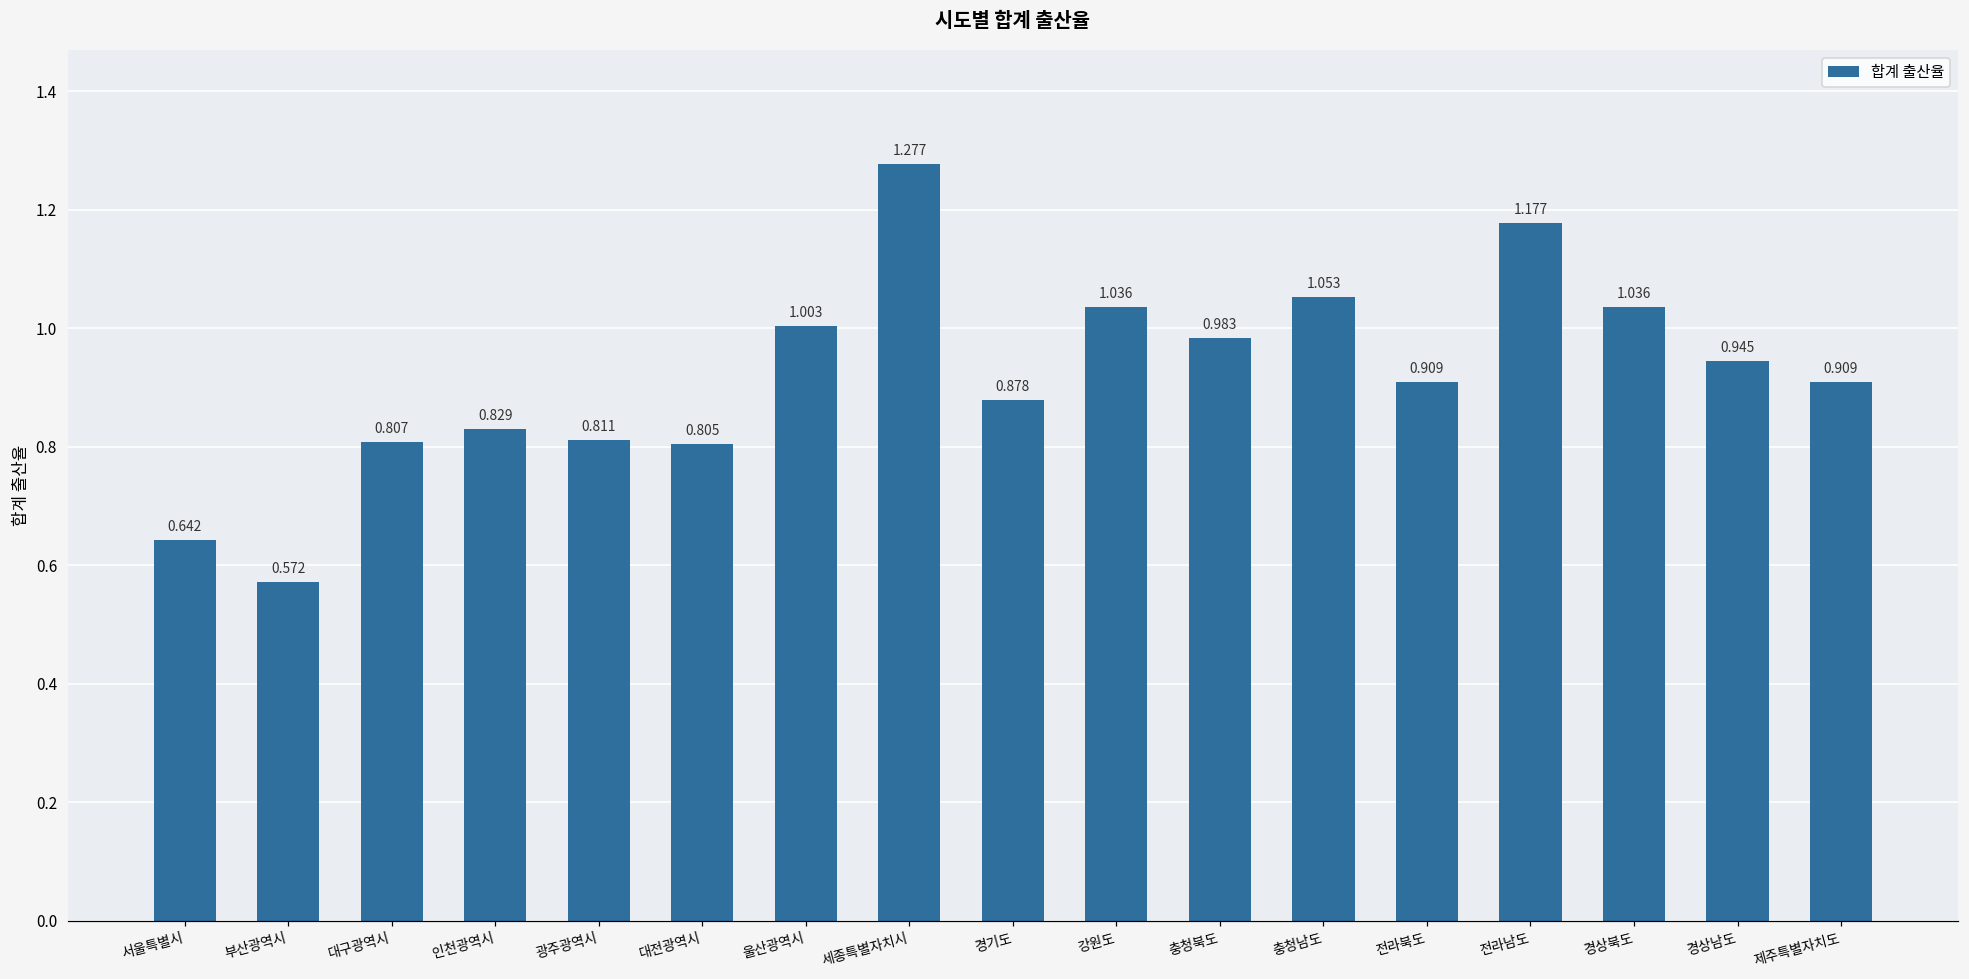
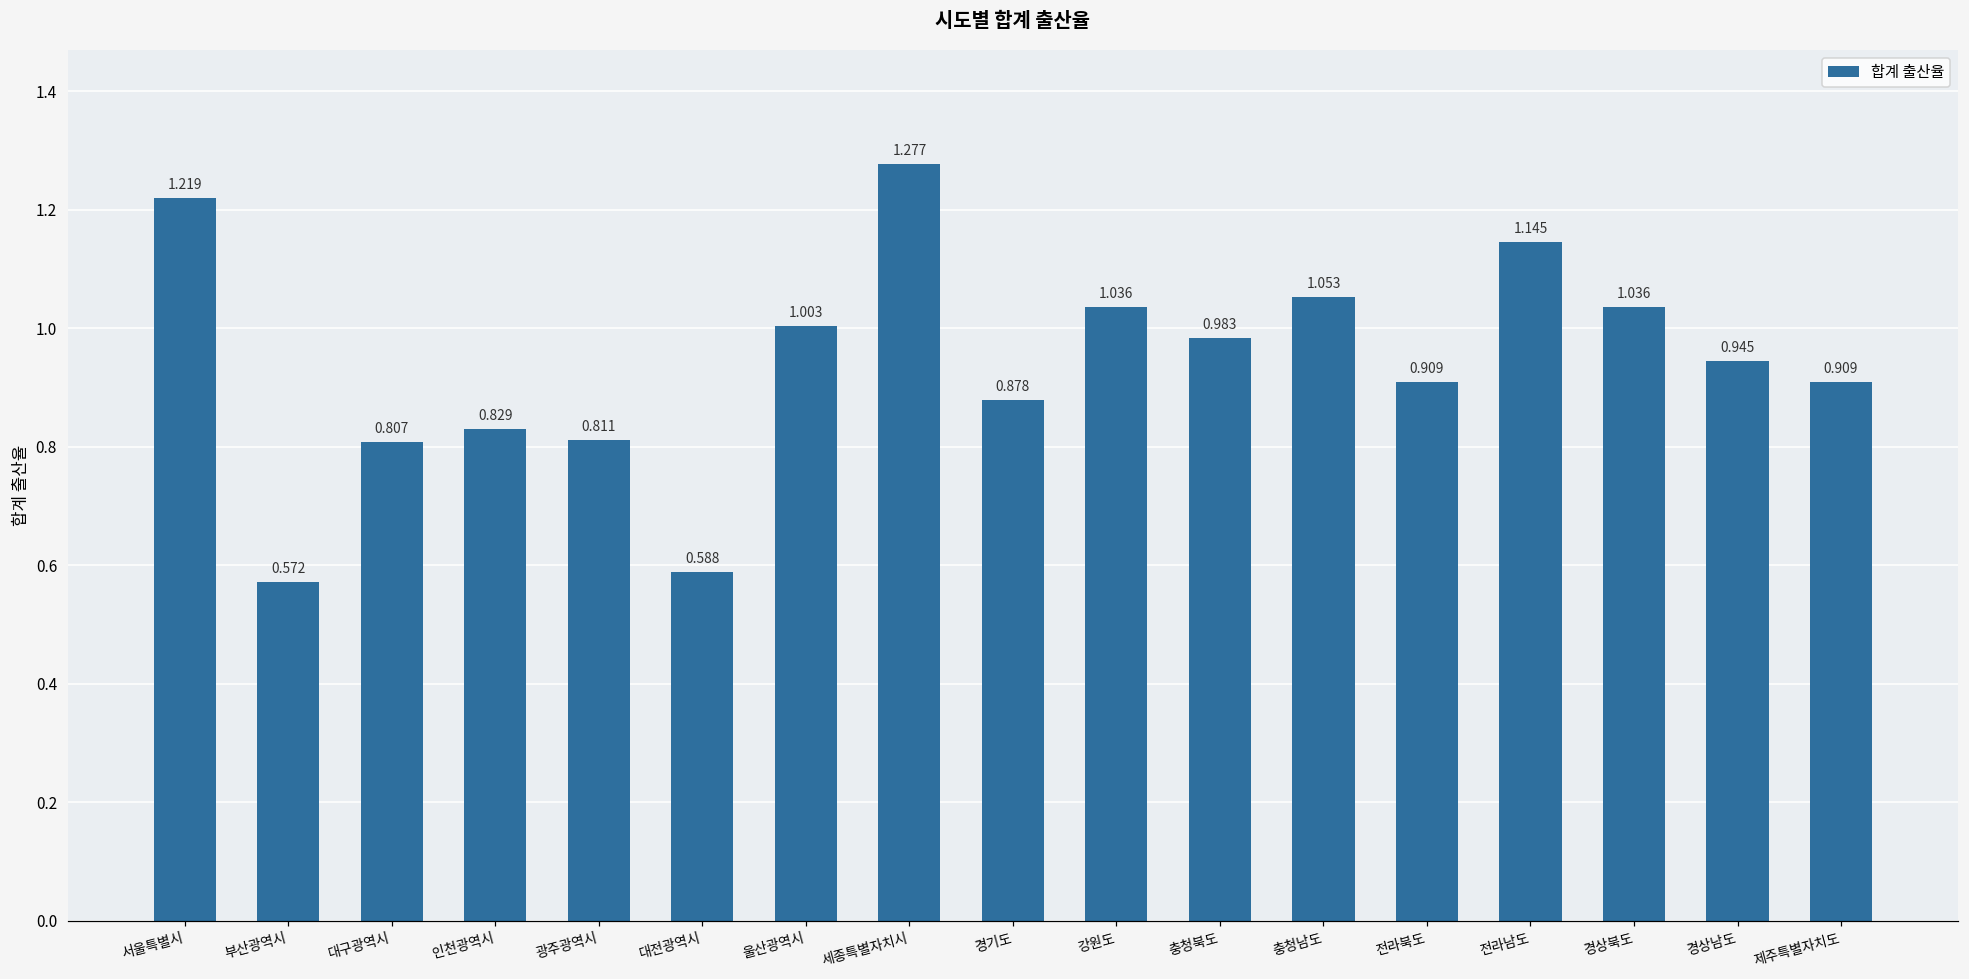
  {
-   "서울특별시": 0.642,
+   "서울특별시": 1.219,
    "부산광역시": 0.572,
    "대구광역시": 0.807,
    "인천광역시": 0.829,
    "광주광역시": 0.811,
-   "대전광역시": 0.805,
+   "대전광역시": 0.588,
    "울산광역시": 1.003,
    "세종특별자치시": 1.277,
    "경기도": 0.878,
    "강원도": 1.036,
    "충청북도": 0.983,
    "충청남도": 1.053,
    "전라북도": 0.909,
-   "전라남도": 1.177,
+   "전라남도": 1.145,
    "경상북도": 1.036,
    "경상남도": 0.945,
    "제주특별자치도": 0.909
  }
